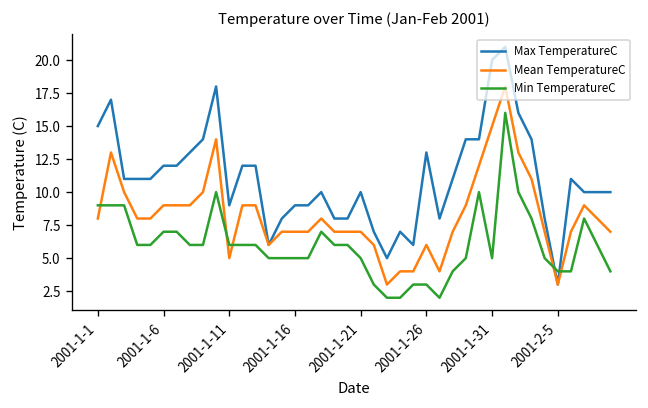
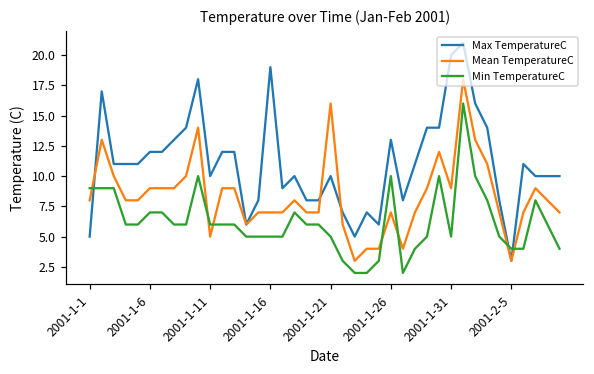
  {
    "Max TemperatureC": {
-     "2001-1-1": 15,
+     "2001-1-1": 5,
      "2001-1-6": 12,
-     "2001-1-11": 9,
-     "2001-1-16": 9,
+     "2001-1-11": 10,
+     "2001-1-16": 19,
      "2001-1-21": 10,
      "2001-1-26": 13
    },
    "Mean TemperatureC": {
      "2001-1-1": 8,
      "2001-1-6": 9,
      "2001-1-11": 5,
      "2001-1-16": 7,
-     "2001-1-21": 7,
-     "2001-1-26": 6,
-     "2001-1-31": 15
+     "2001-1-21": 16,
+     "2001-1-26": 7,
+     "2001-1-31": 9
    },
    "Min TemperatureC": {
      "2001-1-1": 9,
      "2001-1-6": 7,
      "2001-1-11": 6,
      "2001-1-16": 5,
      "2001-1-21": 5,
-     "2001-1-26": 3,
+     "2001-1-26": 10,
      "2001-1-31": 5,
      "2001-2-5": 4
    }
  }
